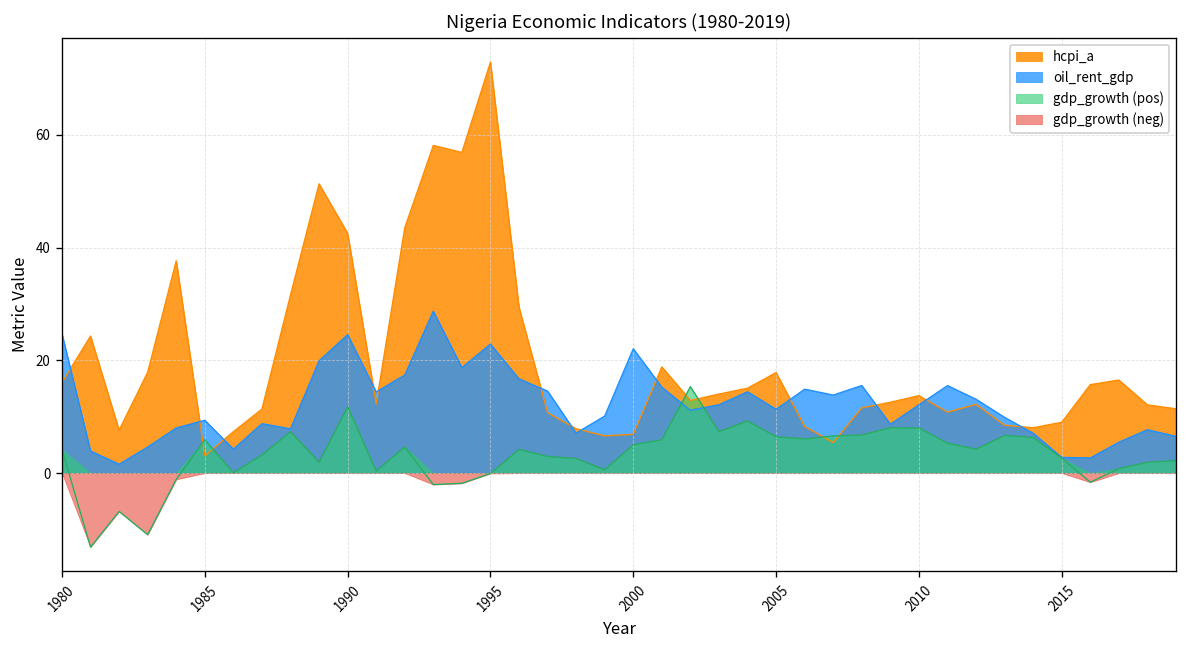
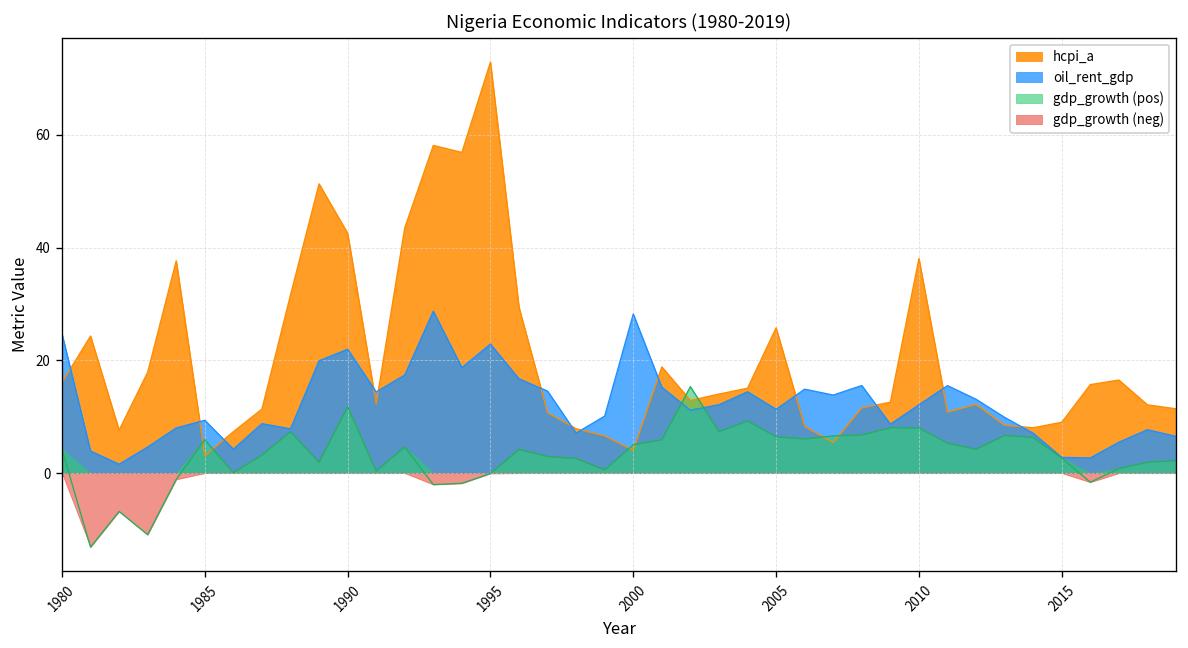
  {
    "hcpi_a": {
      "1980": 16,
      "1985": 3,
      "1990": 43,
      "1995": 73,
-     "2000": 7,
-     "2005": 18,
-     "2010": 14,
+     "2000": 4,
+     "2005": 26,
+     "2010": 38,
      "2015": 9
    },
    "oil_rent_gdp": {
      "1980": 25,
      "1985": 9,
-     "1990": 25,
+     "1990": 22,
      "1995": 23,
-     "2000": 22,
+     "2000": 28,
      "2005": 11,
      "2010": 12
    },
    "gdp_growth (neg)": {
      "1980": 0,
      "1985": 0,
      "1990": 0,
      "2000": 0,
      "2005": 0,
      "2010": 0,
      "2015": 0
    }
  }
